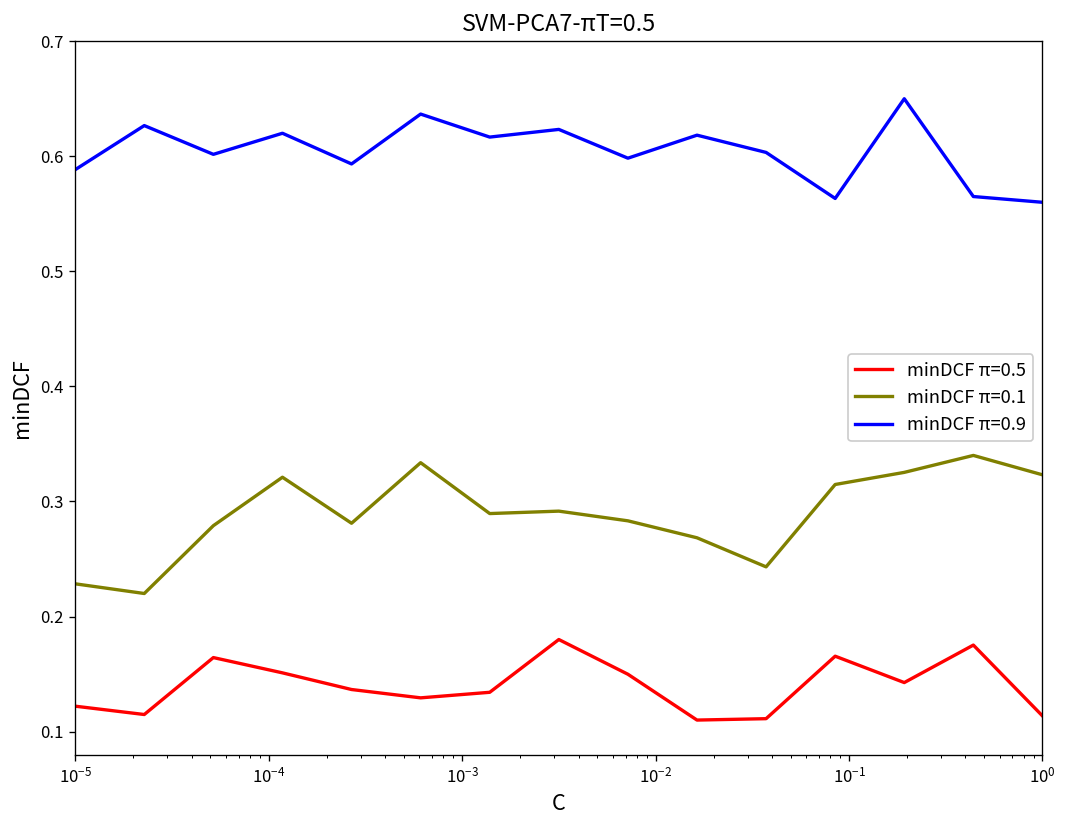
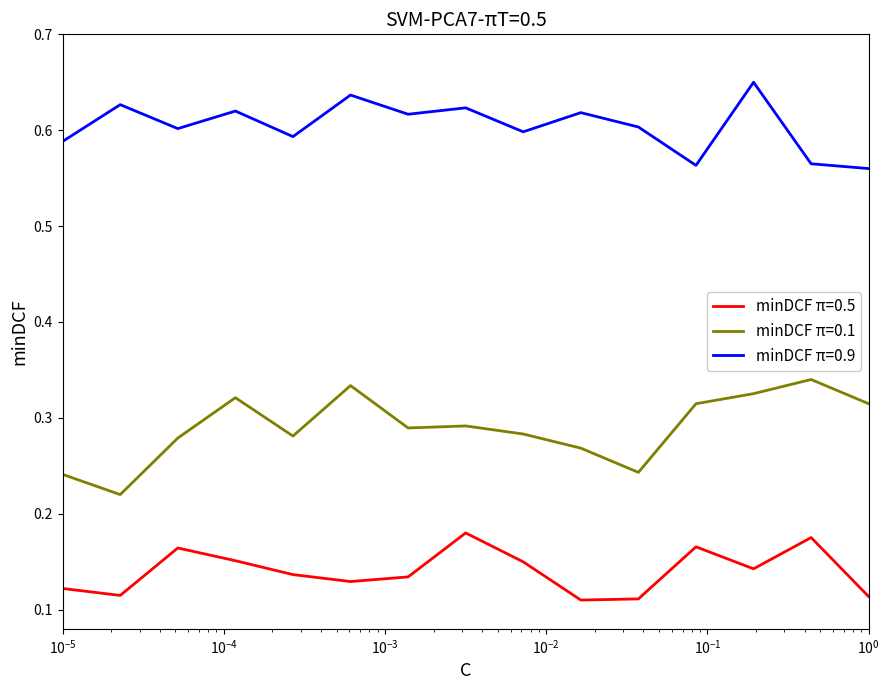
  {
    "minDCF π=0.5": {
      "10^-5": 0.12,
      "10^0": 0.11
    },
    "minDCF π=0.1": {
-     "10^-5": 0.23,
-     "10^0": 0.32
+     "10^-5": 0.24,
+     "10^0": 0.31
    },
    "minDCF π=0.9": {
      "10^-5": 0.59,
      "10^0": 0.56
    }
  }
